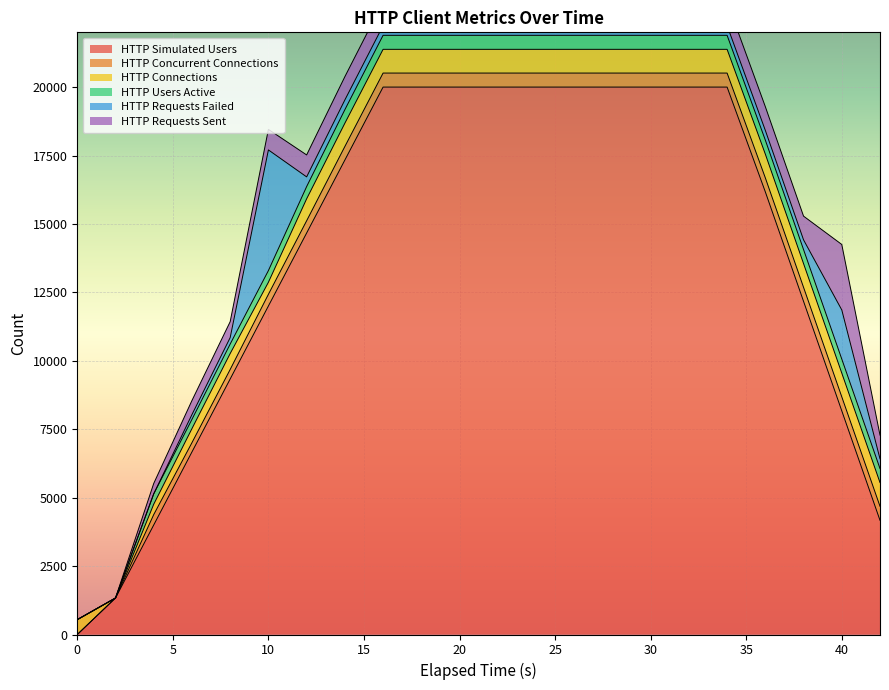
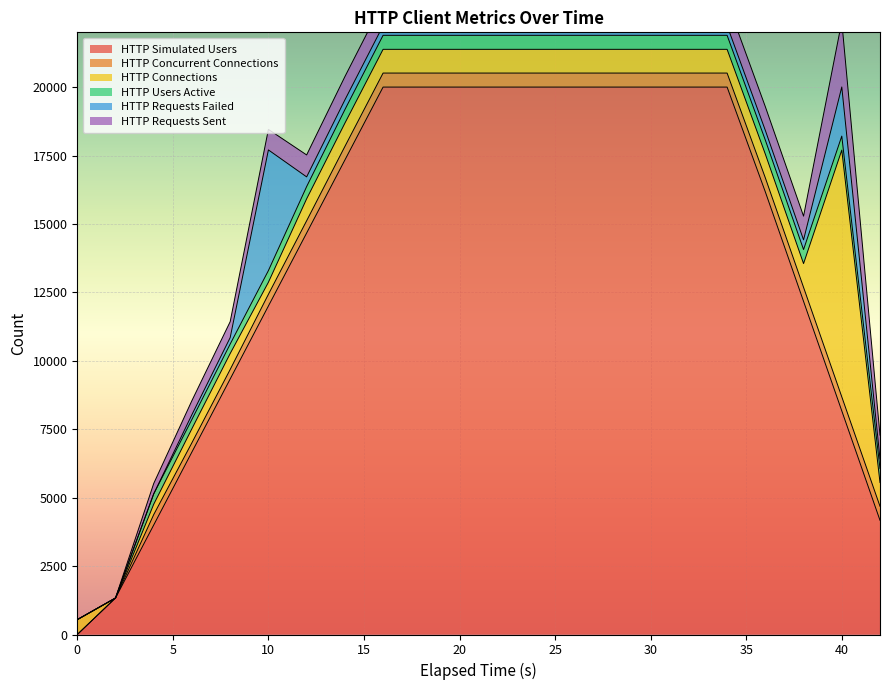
  {
    "HTTP Connections": {
      "10": 400,
      "20": 900,
      "30": 900,
-     "40": 900
+     "40": 9000
    },
    "HTTP Users Active": {
      "10": 400,
      "20": 500,
      "30": 500,
      "40": 500
    },
    "HTTP Requests Failed": {
      "10": 4400,
      "40": 1800
    }
  }
